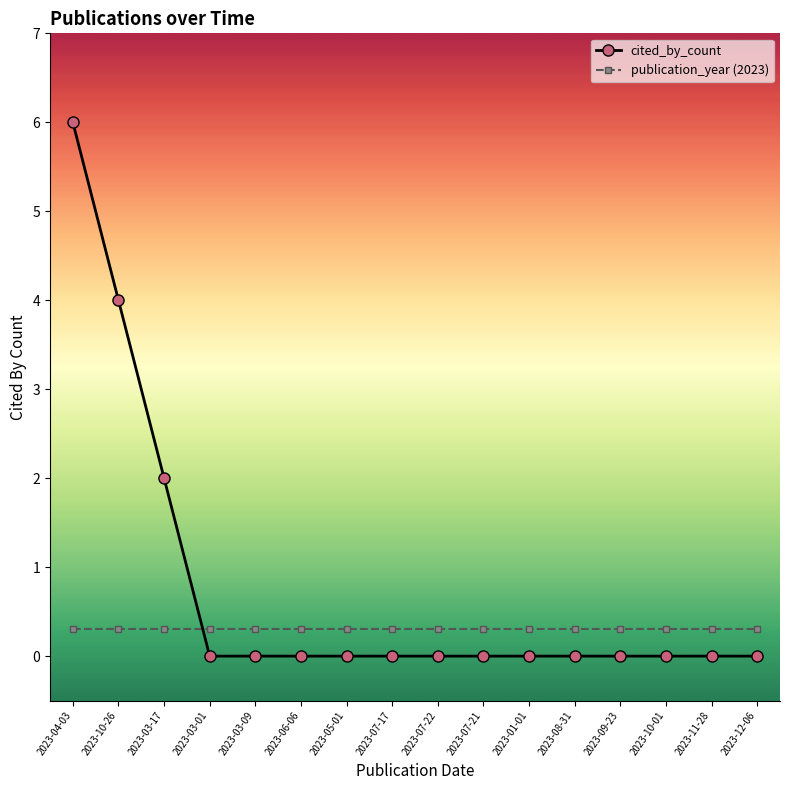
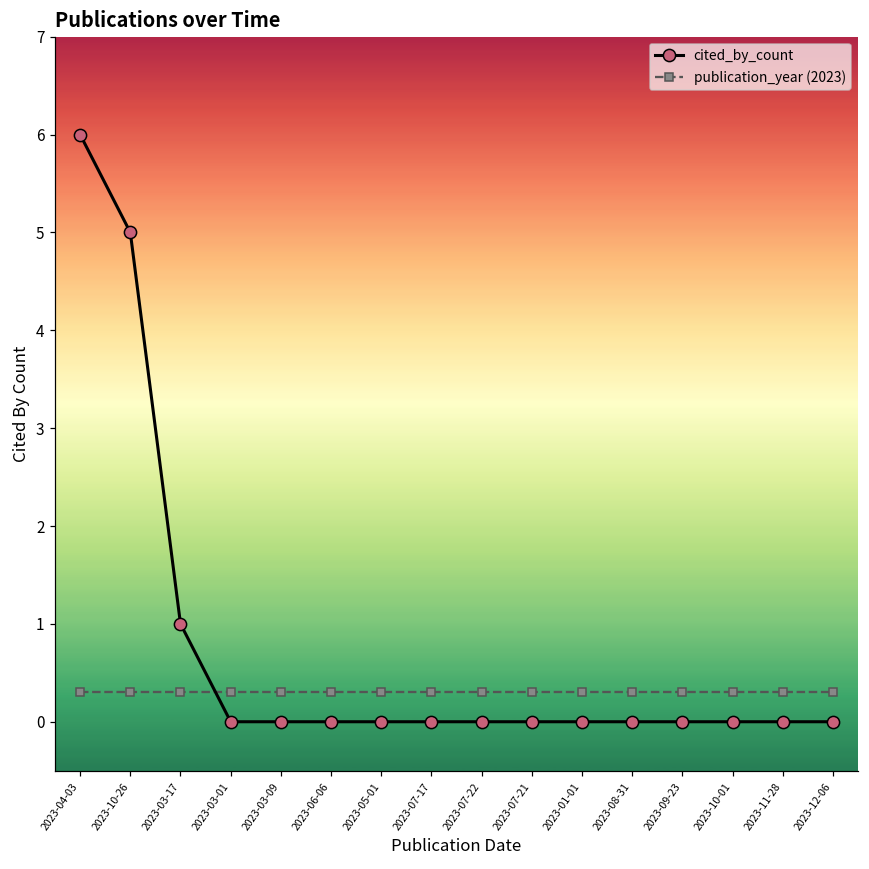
  {
    "cited_by_count": {
      "2023-04-03": 6,
-     "2023-10-26": 4,
-     "2023-03-17": 2,
+     "2023-10-26": 5,
+     "2023-03-17": 1,
      "2023-03-01": 0,
      "2023-03-09": 0,
      "2023-06-06": 0,
      "2023-05-01": 0,
      "2023-07-17": 0,
      "2023-07-22": 0,
      "2023-07-21": 0,
      "2023-01-01": 0,
      "2023-08-31": 0,
      "2023-09-23": 0,
      "2023-10-01": 0,
      "2023-11-28": 0,
      "2023-12-06": 0
    },
    "publication_year (2023)": {
      "2023-04-03": 0.3,
      "2023-10-26": 0.3,
      "2023-03-17": 0.3,
      "2023-03-01": 0.3,
      "2023-03-09": 0.3,
      "2023-06-06": 0.3,
      "2023-05-01": 0.3,
      "2023-07-17": 0.3,
      "2023-07-22": 0.3,
      "2023-07-21": 0.3,
      "2023-01-01": 0.3,
      "2023-08-31": 0.3,
      "2023-09-23": 0.3,
      "2023-10-01": 0.3,
      "2023-11-28": 0.3,
      "2023-12-06": 0.3
    }
  }
